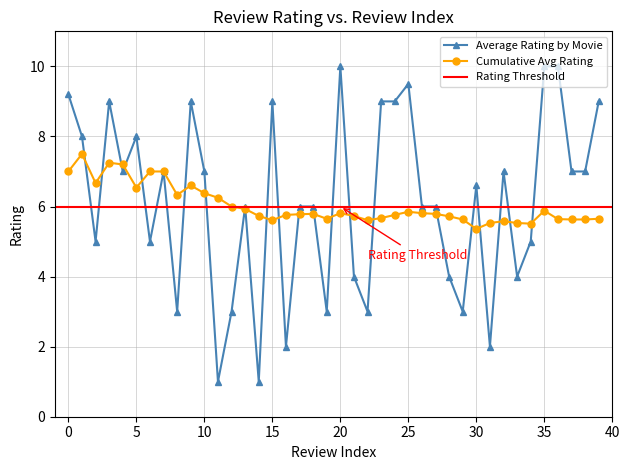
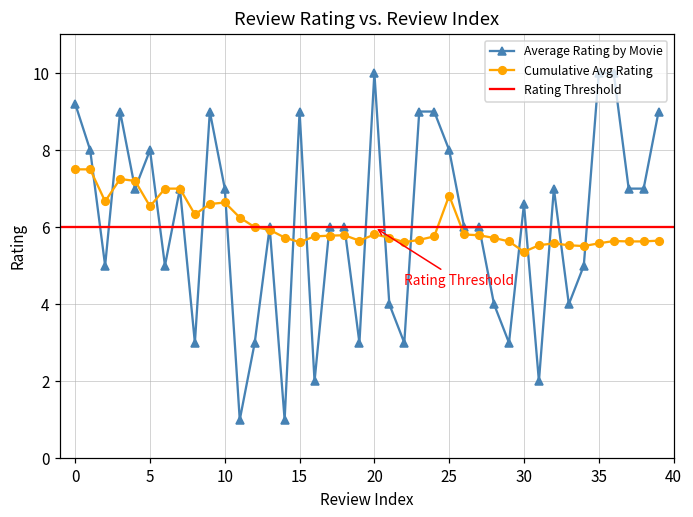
  {
    "Average Rating by Movie": {
      "0": 9.2,
      "5": 8.0,
      "10": 7.0,
      "15": 9.0,
      "20": 10.0,
-     "25": 9.5,
+     "25": 8.0,
      "30": 6.6
    },
    "Cumulative Avg Rating": {
-     "0": 7.0,
+     "0": 7.5,
      "5": 6.5,
-     "10": 6.4,
+     "10": 6.6,
      "15": 5.6,
      "20": 5.8,
-     "25": 5.9,
+     "25": 6.8,
      "30": 5.4,
-     "35": 5.9
+     "35": 5.6
    }
  }
